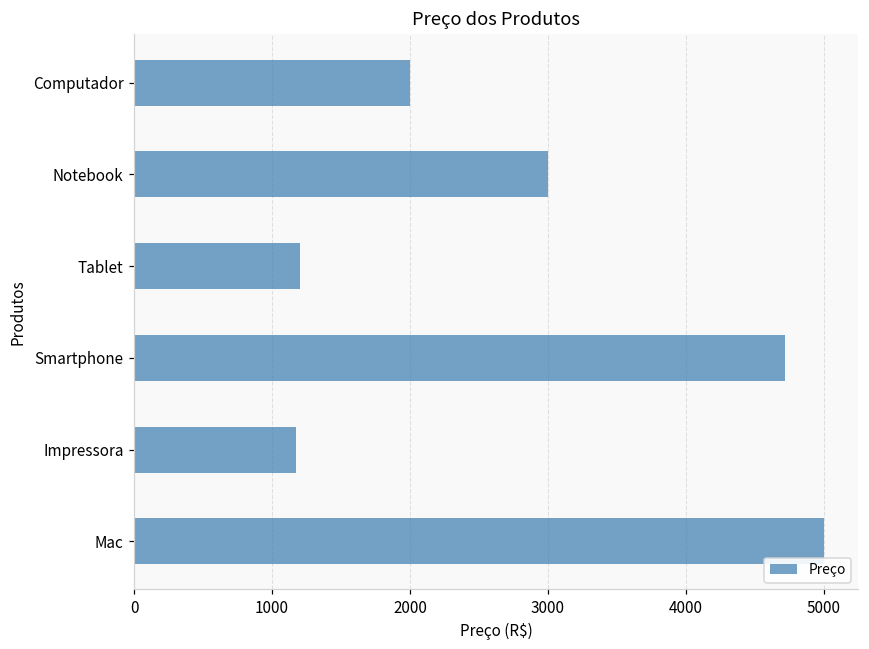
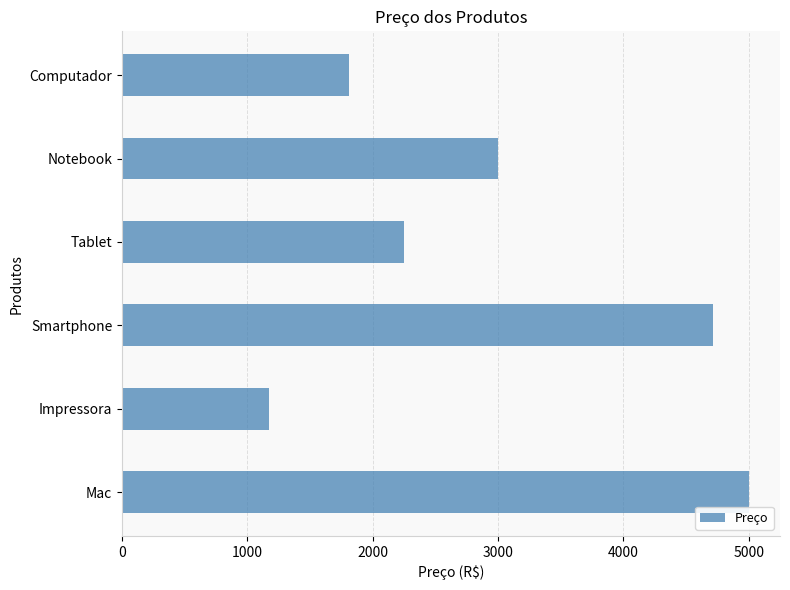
  {
-   "Computador": 2000,
+   "Computador": 1810,
    "Notebook": 3000,
-   "Tablet": 1200,
+   "Tablet": 2250,
    "Smartphone": 4720,
    "Impressora": 1180,
    "Mac": 5000
  }
